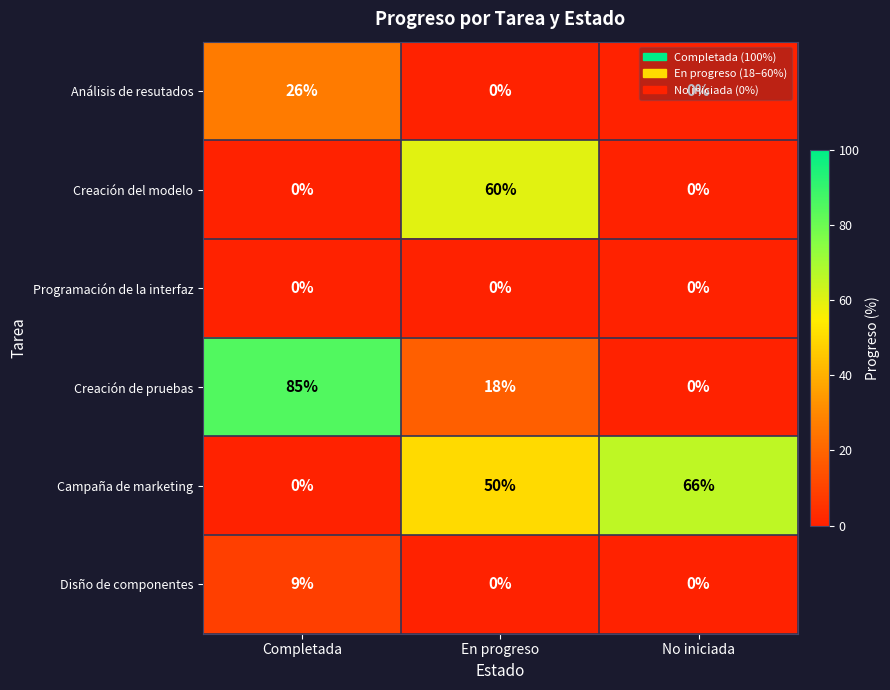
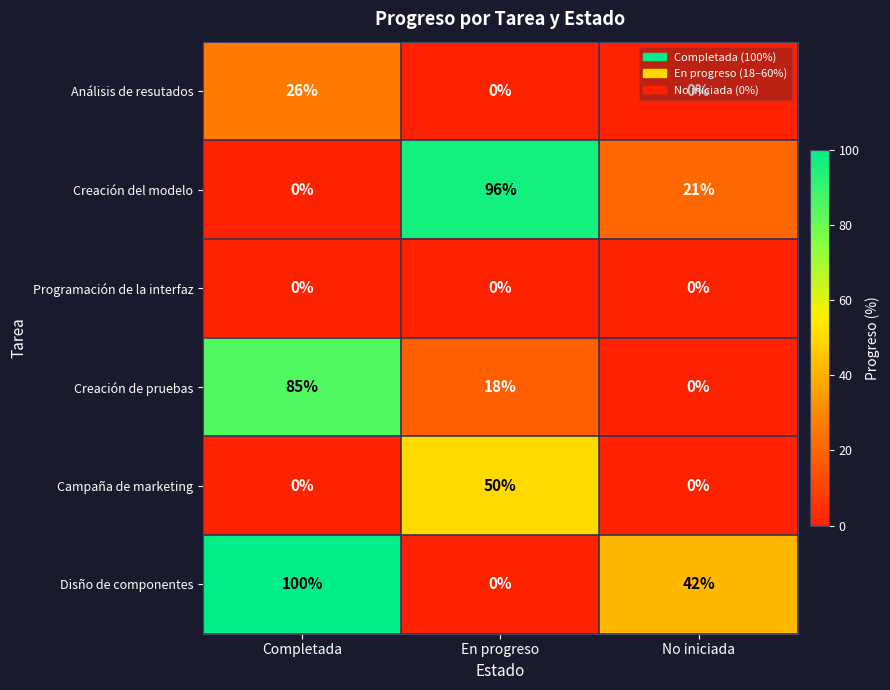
  {
    "Análisis de resutados": {
      "Completada": "26%",
      "En progreso": "0%"
    },
    "Creación del modelo": {
      "Completada": "0%",
-     "En progreso": "60%",
-     "No iniciada": "0%"
+     "En progreso": "96%",
+     "No iniciada": "21%"
    },
    "Programación de la interfaz": {
      "Completada": "0%",
      "En progreso": "0%",
      "No iniciada": "0%"
    },
    "Creación de pruebas": {
      "Completada": "85%",
      "En progreso": "18%",
      "No iniciada": "0%"
    },
    "Campaña de marketing": {
      "Completada": "0%",
      "En progreso": "50%",
-     "No iniciada": "66%"
+     "No iniciada": "0%"
    },
    "Disño de componentes": {
-     "Completada": "9%",
+     "Completada": "100%",
      "En progreso": "0%",
-     "No iniciada": "0%"
+     "No iniciada": "42%"
    }
  }
